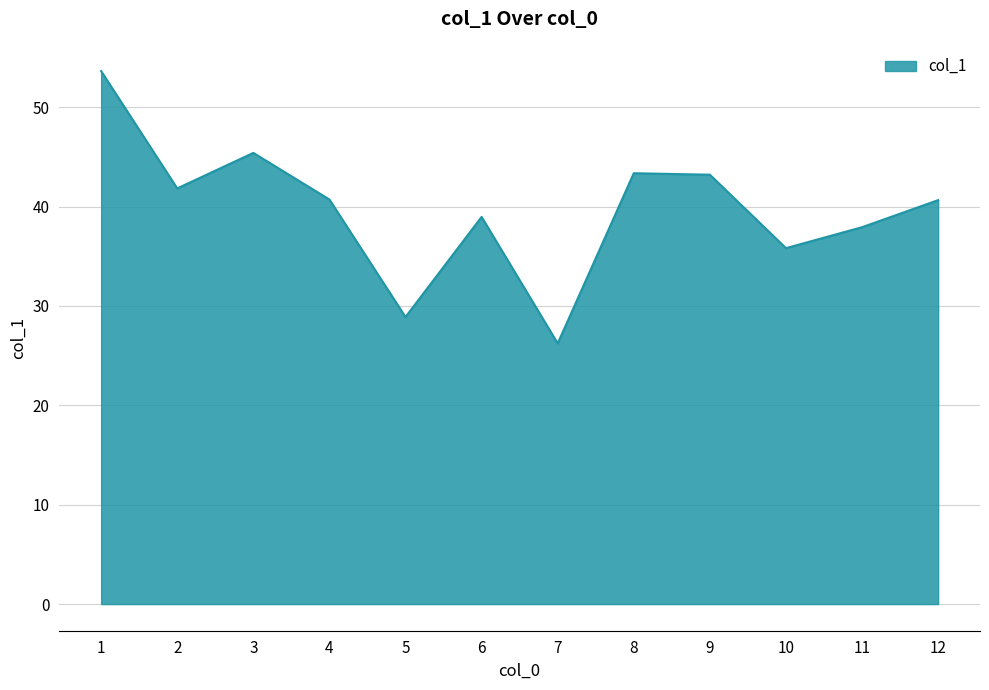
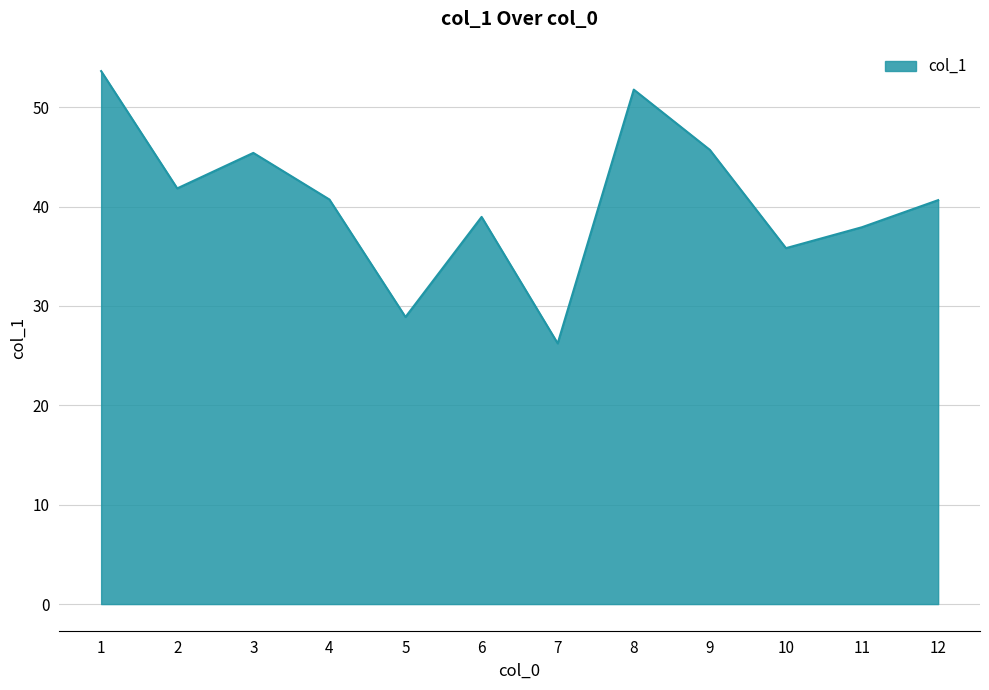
  {
    "1": 54,
    "2": 42,
    "3": 45,
    "4": 41,
    "5": 29,
    "6": 39,
    "7": 26,
-   "8": 43,
-   "9": 43,
+   "8": 52,
+   "9": 46,
    "10": 36,
    "11": 38,
    "12": 41
  }
